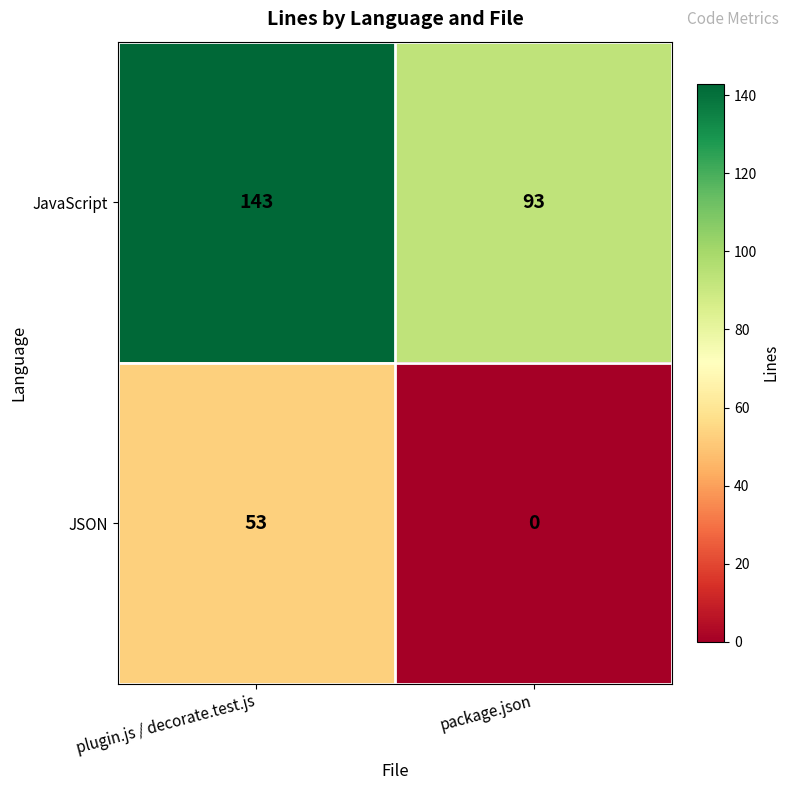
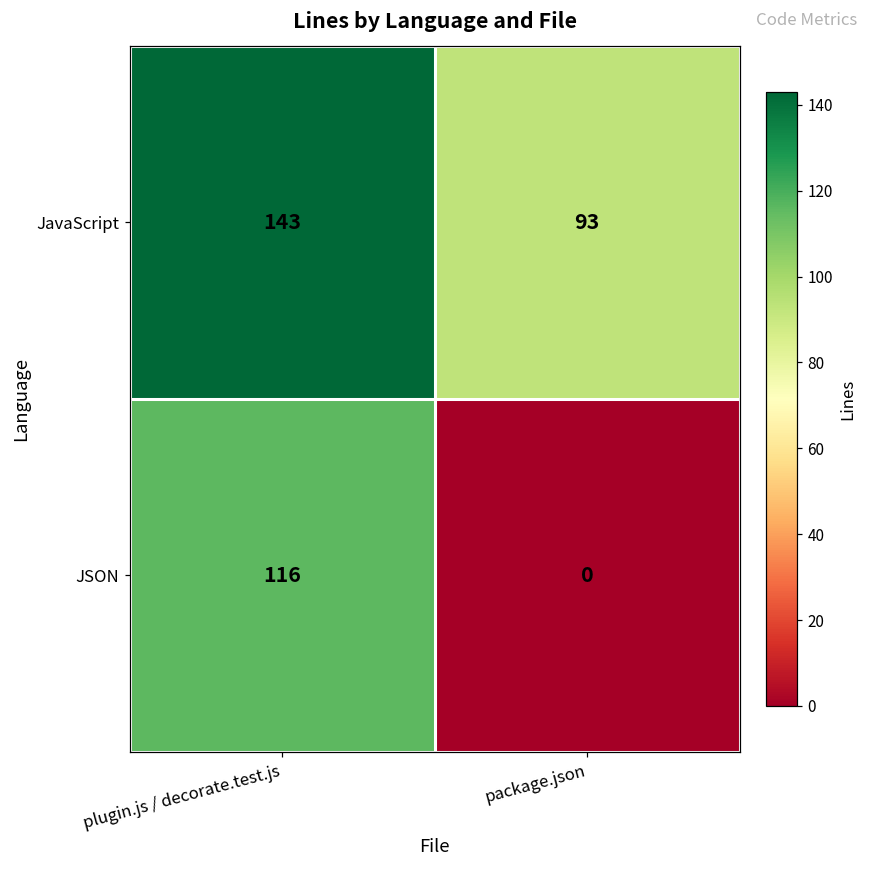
  {
    "JavaScript": {
      "plugin.js / decorate.test.js": 143,
      "package.json": 93
    },
    "JSON": {
-     "plugin.js / decorate.test.js": 53,
+     "plugin.js / decorate.test.js": 116,
      "package.json": 0
    }
  }
